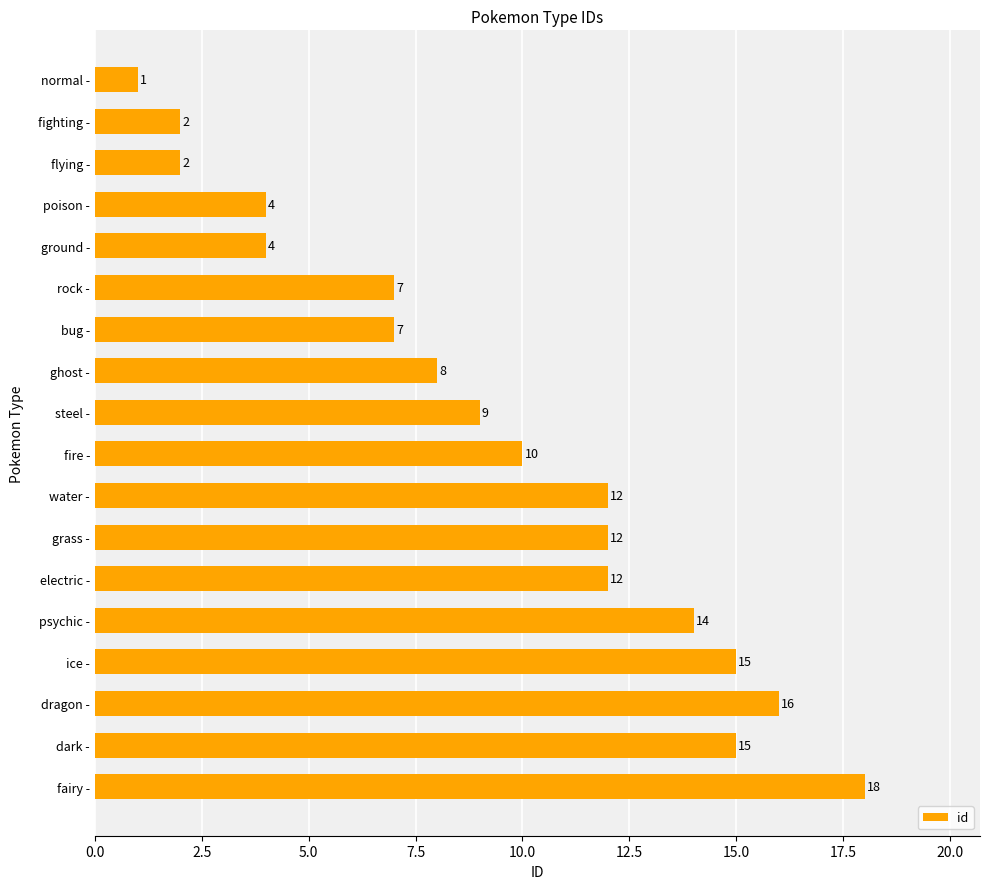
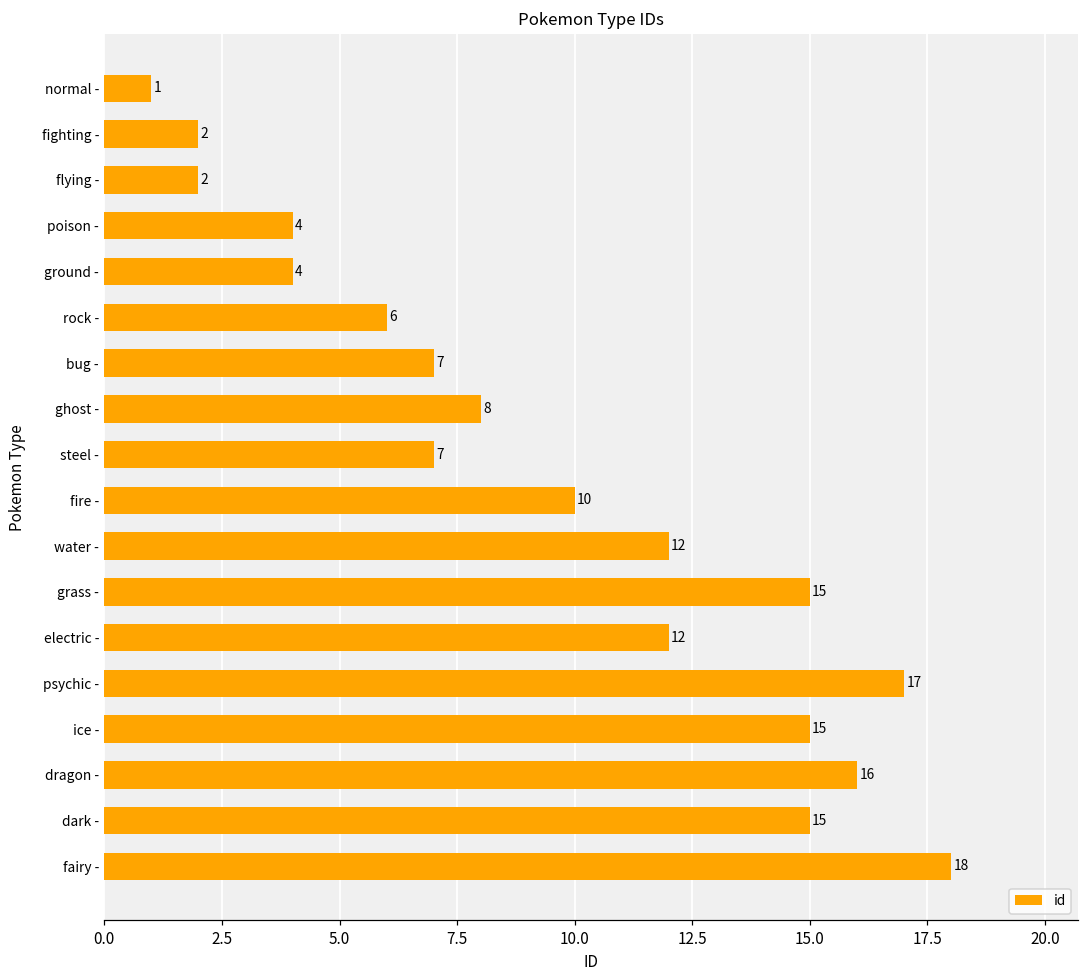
  {
    "normal -": 1,
    "fighting -": 2,
    "flying -": 2,
    "poison -": 4,
    "ground -": 4,
-   "rock -": 7,
+   "rock -": 6,
    "bug -": 7,
    "ghost -": 8,
-   "steel -": 9,
+   "steel -": 7,
    "fire -": 10,
    "water -": 12,
-   "grass -": 12,
+   "grass -": 15,
    "electric -": 12,
-   "psychic -": 14,
+   "psychic -": 17,
    "ice -": 15,
    "dragon -": 16,
    "dark -": 15,
    "fairy -": 18
  }
